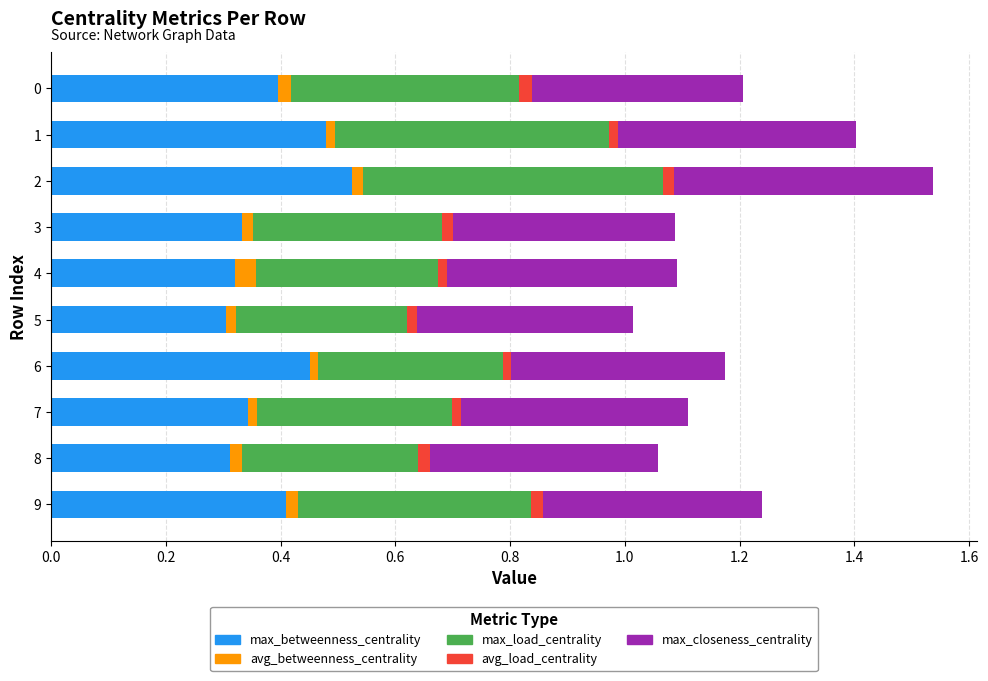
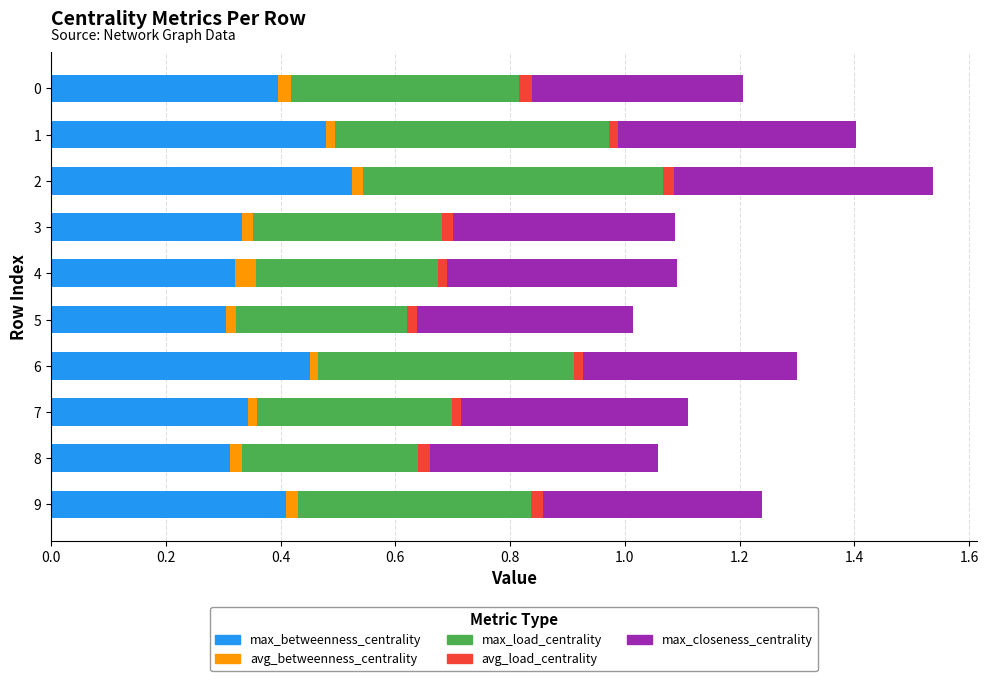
  {
    "max_betweenness_centrality": {
      "0": 0.40,
      "1": 0.48,
      "2": 0.52,
      "3": 0.33,
      "4": 0.32,
      "5": 0.30,
      "6": 0.45,
      "7": 0.34,
      "8": 0.31,
      "9": 0.41
    },
    "avg_betweenness_centrality": {
      "0": 0.02,
      "1": 0.02,
      "2": 0.02,
      "3": 0.02,
      "4": 0.04,
      "5": 0.02,
      "6": 0.01,
      "7": 0.02,
      "8": 0.02,
      "9": 0.02
    },
    "max_load_centrality": {
      "0": 0.40,
      "1": 0.48,
      "2": 0.52,
      "3": 0.33,
      "4": 0.32,
      "5": 0.30,
-     "6": 0.32,
+     "6": 0.45,
      "7": 0.34,
      "8": 0.31,
      "9": 0.41
    },
    "avg_load_centrality": {
      "0": 0.02,
      "1": 0.02,
      "2": 0.02,
      "3": 0.02,
      "4": 0.02,
      "5": 0.02,
      "6": 0.01,
      "7": 0.02,
      "8": 0.02,
      "9": 0.02
    },
    "max_closeness_centrality": {
      "0": 0.37,
      "1": 0.41,
      "2": 0.45,
      "3": 0.39,
      "4": 0.40,
      "5": 0.38,
      "6": 0.37,
      "7": 0.40,
      "8": 0.40,
      "9": 0.38
    }
  }
